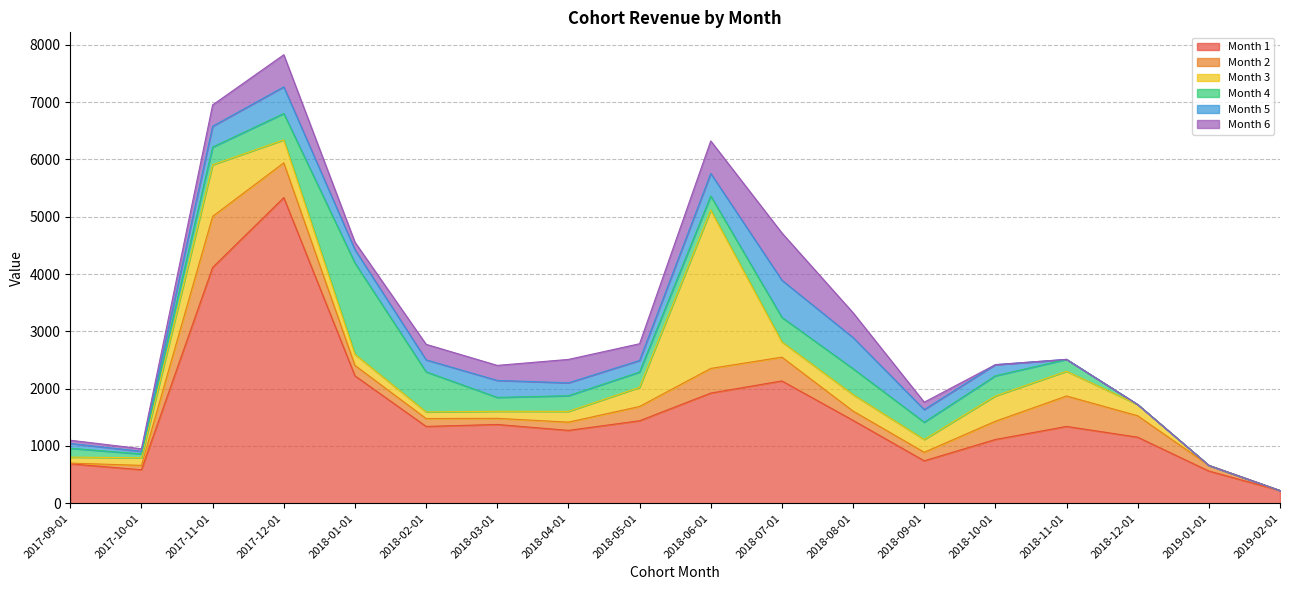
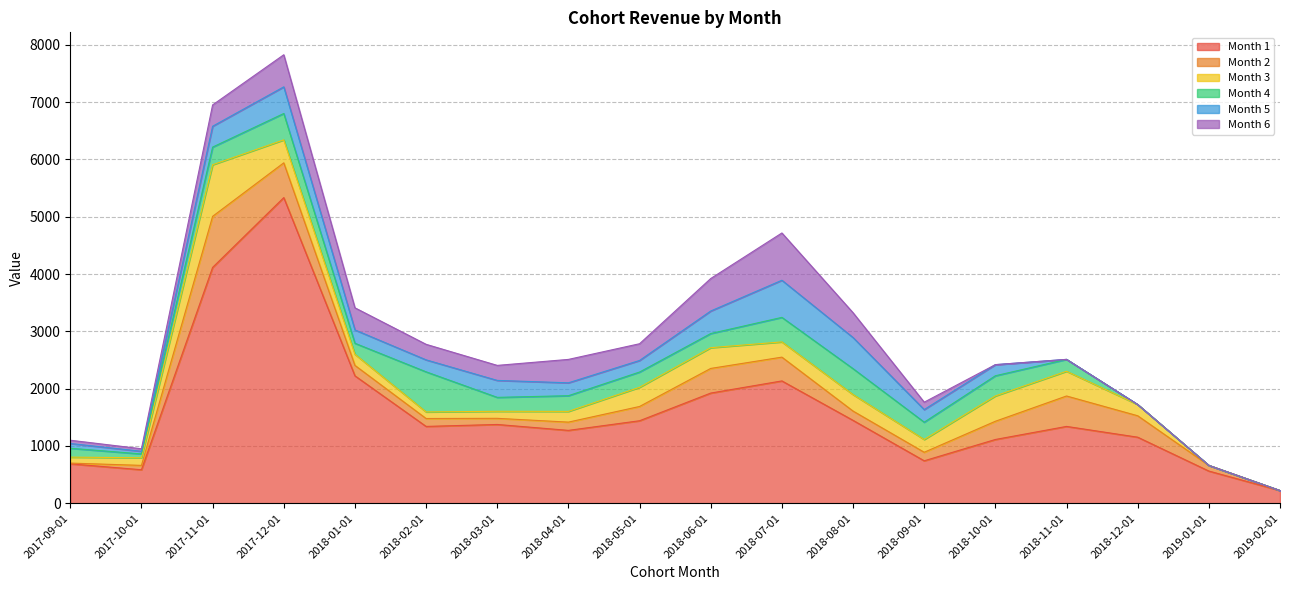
  {
    "Month 3": {
      "2017-09-01": 100,
      "2017-10-01": 100,
      "2017-11-01": 900,
      "2017-12-01": 400,
      "2018-01-01": 200,
      "2018-02-01": 100,
      "2018-03-01": 100,
      "2018-04-01": 200,
      "2018-05-01": 300,
-     "2018-06-01": 2800,
+     "2018-06-01": 400,
      "2018-07-01": 300,
      "2018-08-01": 300,
      "2018-09-01": 200,
      "2018-10-01": 400,
      "2018-11-01": 400
    },
    "Month 4": {
      "2017-09-01": 200,
      "2017-10-01": 100,
      "2017-11-01": 300,
      "2017-12-01": 500,
-     "2018-01-01": 1600,
+     "2018-01-01": 200,
      "2018-02-01": 700,
      "2018-03-01": 200,
      "2018-04-01": 300,
      "2018-05-01": 300,
      "2018-06-01": 200,
      "2018-07-01": 400,
      "2018-08-01": 500,
      "2018-09-01": 300,
      "2018-10-01": 400
    },
    "Month 5": {
      "2017-09-01": 100,
      "2017-11-01": 400,
      "2017-12-01": 500,
      "2018-01-01": 200,
      "2018-02-01": 200,
      "2018-03-01": 300,
      "2018-04-01": 200,
      "2018-05-01": 200,
      "2018-06-01": 400,
      "2018-07-01": 600,
      "2018-08-01": 500,
      "2018-09-01": 200
    },
    "Month 6": {
      "2017-09-01": 100,
      "2017-11-01": 400,
      "2017-12-01": 600,
-     "2018-01-01": 100,
+     "2018-01-01": 400,
      "2018-02-01": 300,
      "2018-03-01": 300,
      "2018-04-01": 400,
      "2018-05-01": 300,
      "2018-06-01": 600,
      "2018-07-01": 800,
      "2018-08-01": 400,
      "2018-09-01": 100
    }
  }
